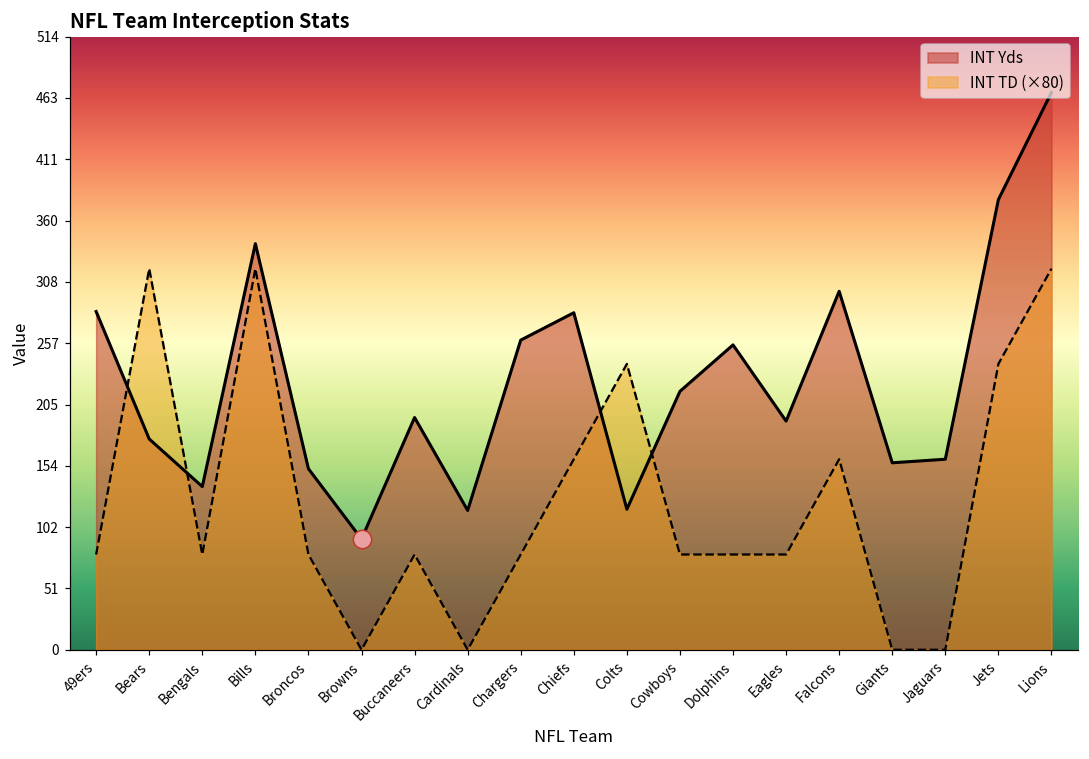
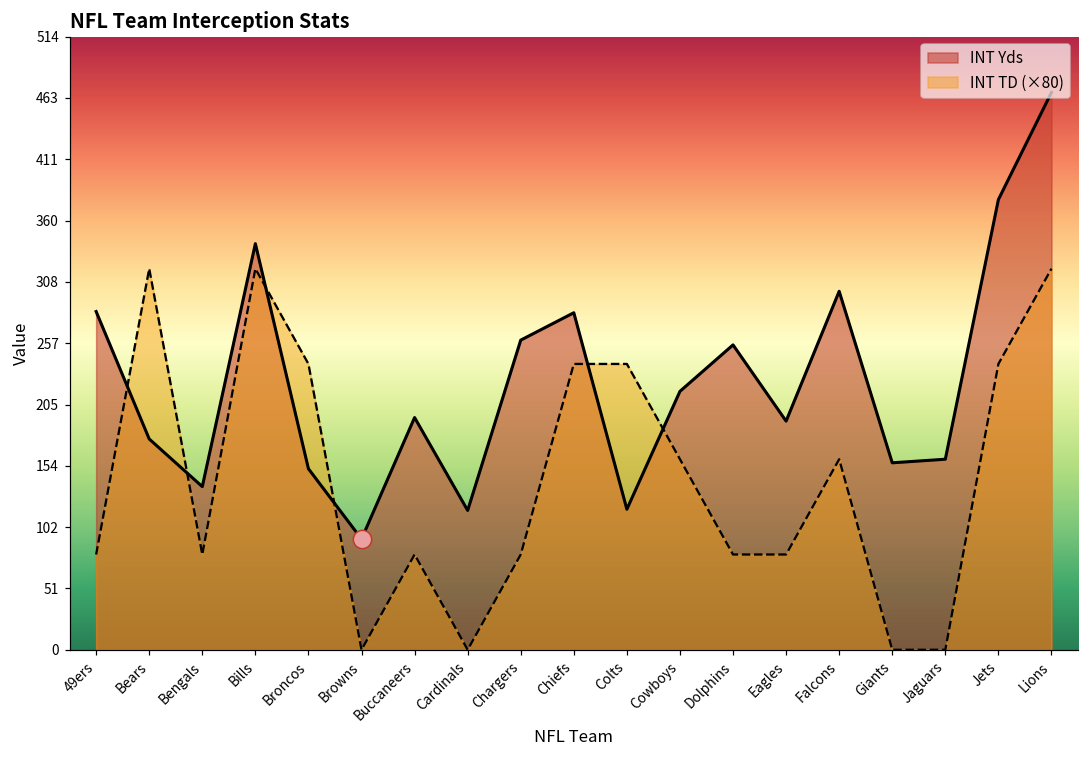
  {
    "INT TD (×80)": {
      "49ers": 80,
      "Bears": 320,
      "Bengals": 80,
      "Bills": 320,
-     "Broncos": 80,
+     "Broncos": 240,
      "Browns": 0,
      "Buccaneers": 80,
      "Cardinals": 0,
      "Chargers": 80,
-     "Chiefs": 160,
+     "Chiefs": 240,
      "Colts": 240,
-     "Cowboys": 80,
+     "Cowboys": 160,
      "Dolphins": 80,
      "Eagles": 80,
      "Falcons": 160,
      "Giants": 0,
      "Jaguars": 0,
      "Jets": 240,
      "Lions": 320
    }
  }
